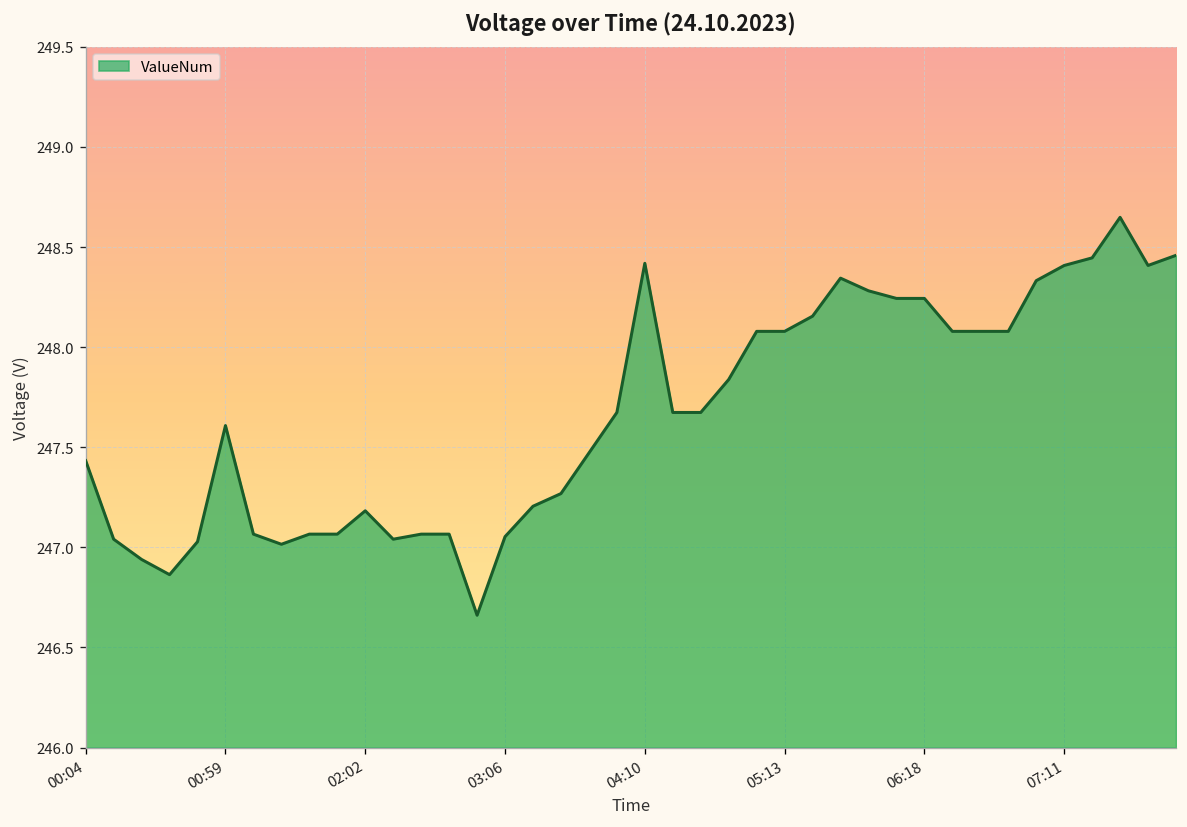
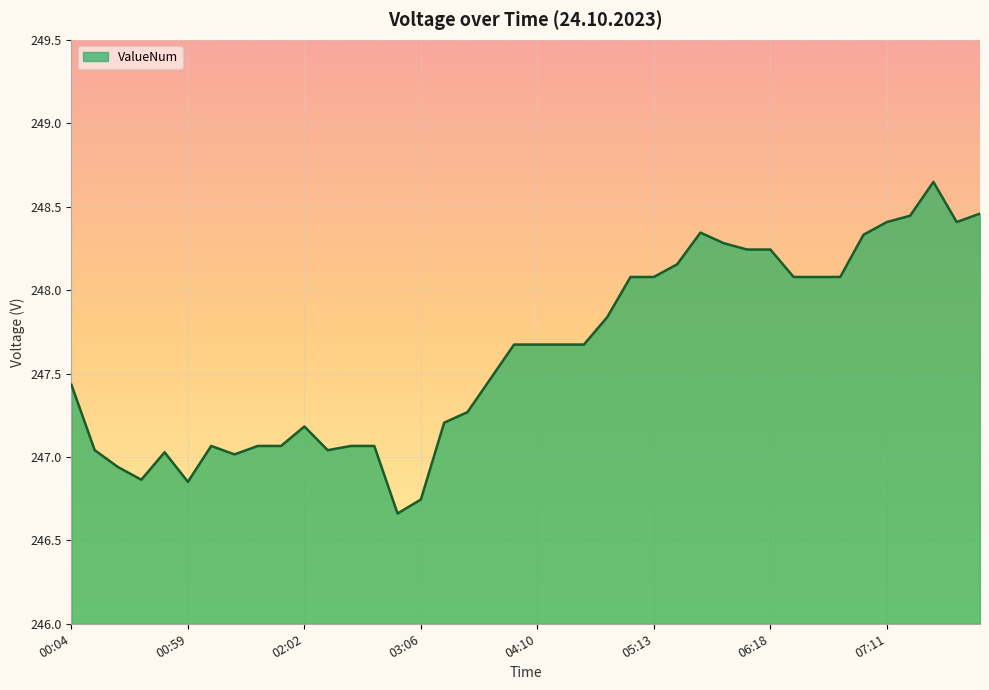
  {
    "00:04": 247.43,
-   "00:59": 247.61,
+   "00:59": 246.85,
    "02:02": 247.18,
-   "03:06": 247.05,
-   "04:10": 248.42,
+   "03:06": 246.75,
+   "04:10": 247.67,
    "05:13": 248.08,
    "06:18": 248.24,
    "07:11": 248.41
  }
